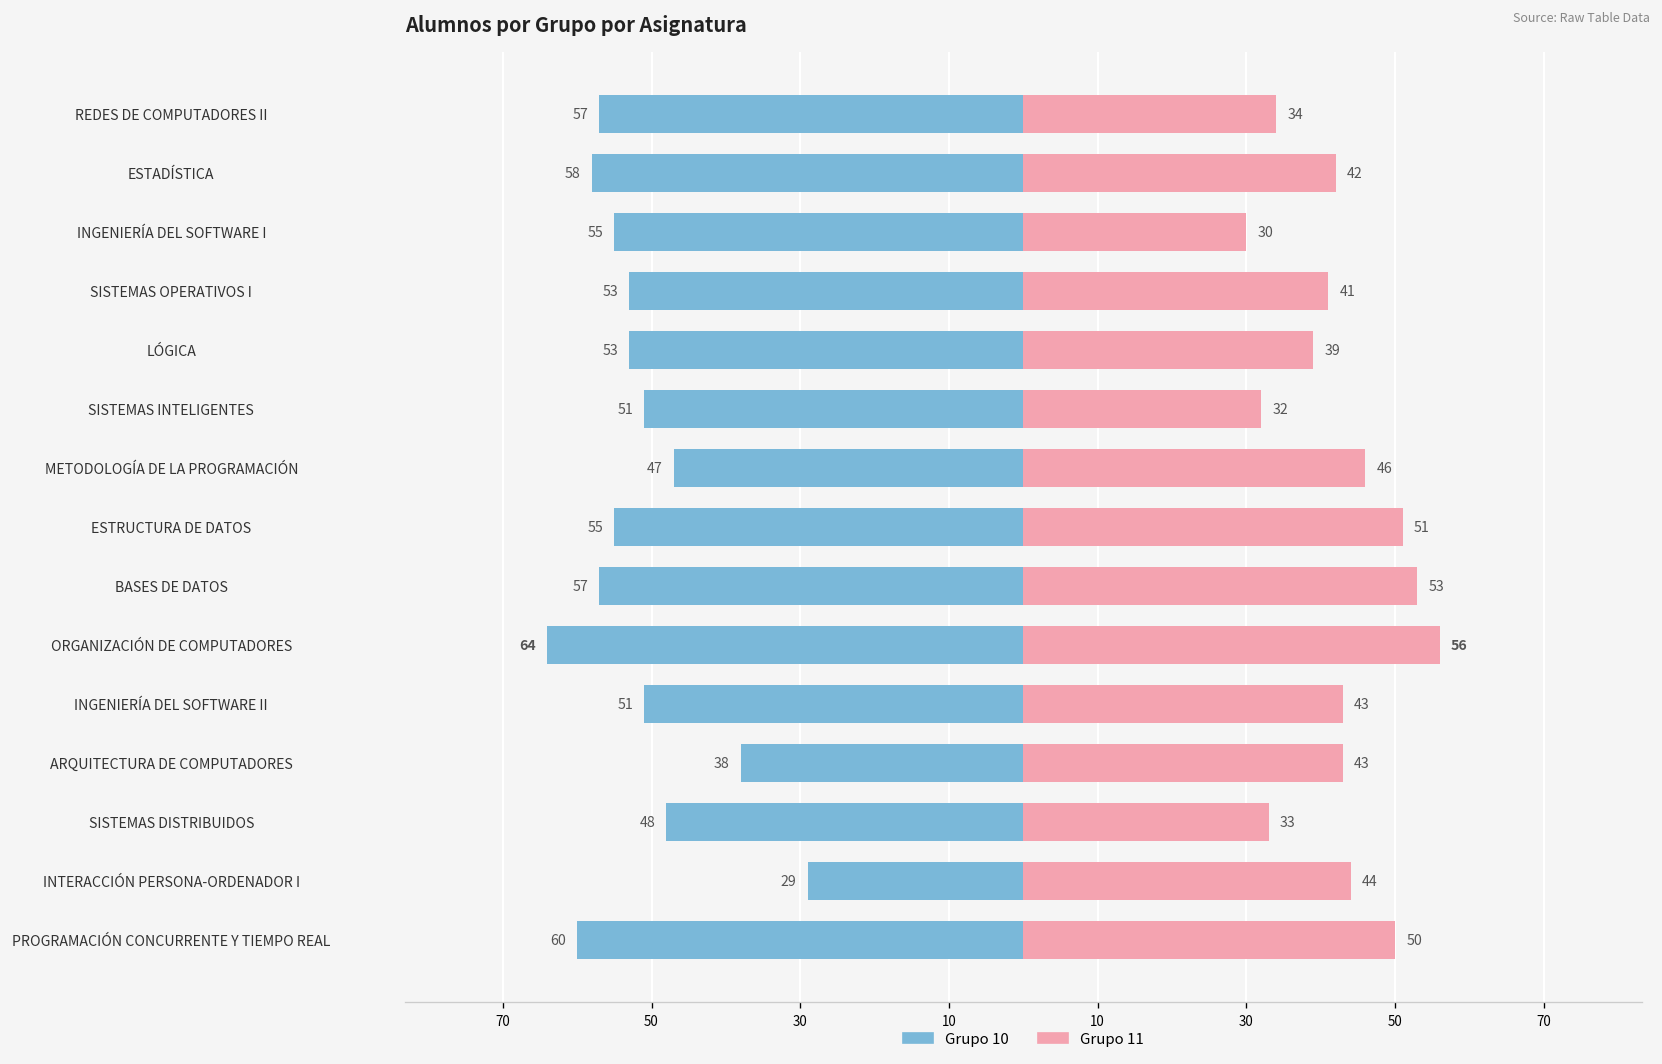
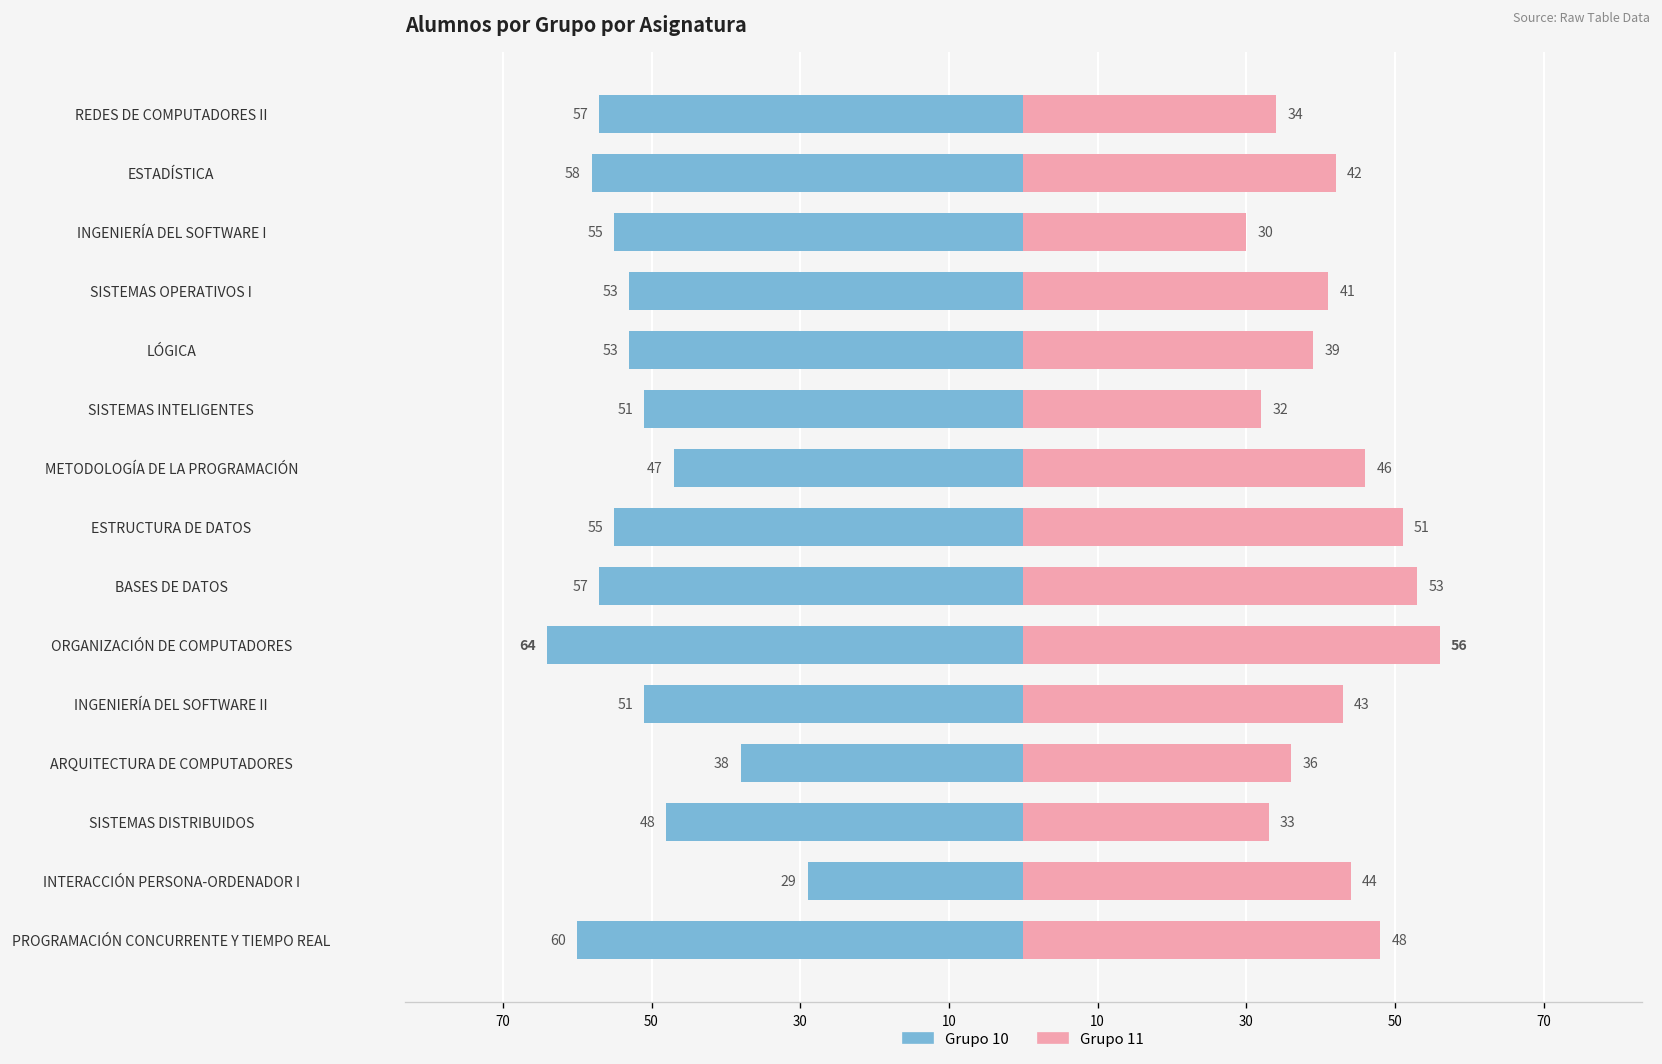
  {
    "Grupo 11": {
      "REDES DE COMPUTADORES II": 34,
      "ESTADÍSTICA": 42,
      "INGENIERÍA DEL SOFTWARE I": 30,
      "SISTEMAS OPERATIVOS I": 41,
      "LÓGICA": 39,
      "SISTEMAS INTELIGENTES": 32,
      "METODOLOGÍA DE LA PROGRAMACIÓN": 46,
      "ESTRUCTURA DE DATOS": 51,
      "BASES DE DATOS": 53,
      "ORGANIZACIÓN DE COMPUTADORES": 56,
      "INGENIERÍA DEL SOFTWARE II": 43,
-     "ARQUITECTURA DE COMPUTADORES": 43,
+     "ARQUITECTURA DE COMPUTADORES": 36,
      "SISTEMAS DISTRIBUIDOS": 33,
      "INTERACCIÓN PERSONA-ORDENADOR I": 44,
-     "PROGRAMACIÓN CONCURRENTE Y TIEMPO REAL": 50
+     "PROGRAMACIÓN CONCURRENTE Y TIEMPO REAL": 48
    }
  }
